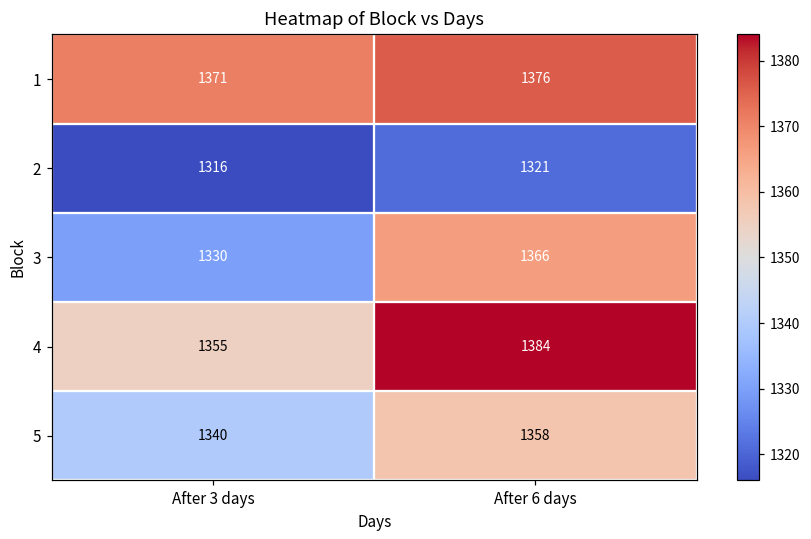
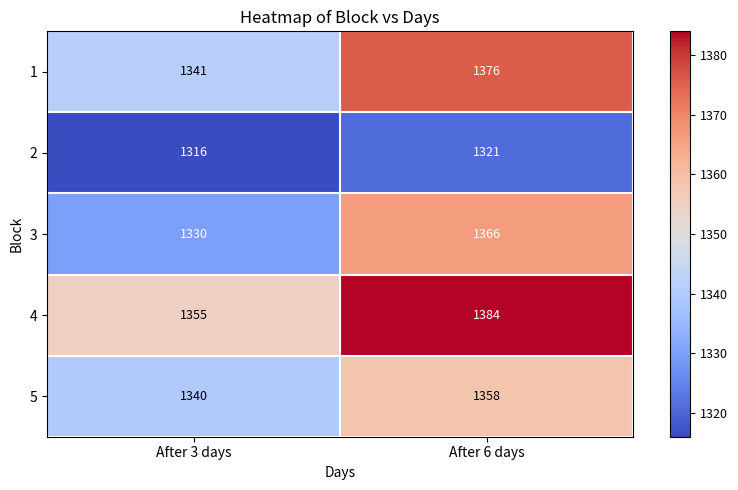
  {
    "1": {
-     "After 3 days": 1371,
+     "After 3 days": 1341,
      "After 6 days": 1376
    },
    "2": {
      "After 3 days": 1316,
      "After 6 days": 1321
    },
    "3": {
      "After 3 days": 1330,
      "After 6 days": 1366
    },
    "4": {
      "After 3 days": 1355,
      "After 6 days": 1384
    },
    "5": {
      "After 3 days": 1340,
      "After 6 days": 1358
    }
  }
